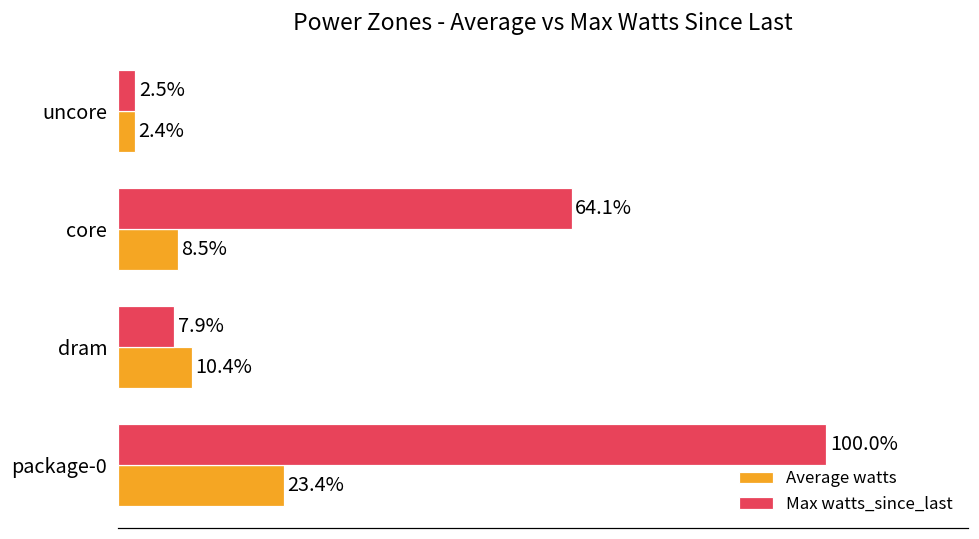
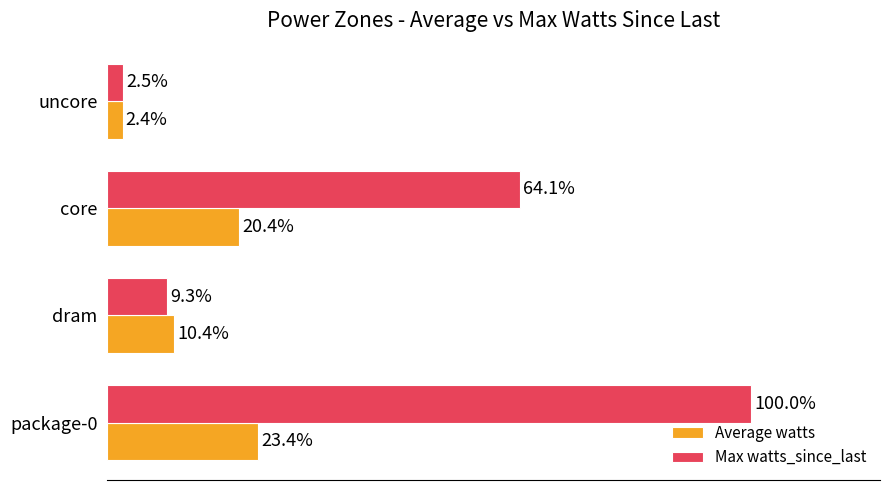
  {
    "Average watts": {
      "uncore": "2.4%",
-     "core": "8.5%",
+     "core": "20.4%",
      "dram": "10.4%",
      "package-0": "23.4%"
    },
    "Max watts_since_last": {
      "uncore": "2.5%",
      "core": "64.1%",
-     "dram": "7.9%",
+     "dram": "9.3%",
      "package-0": "100.0%"
    }
  }
